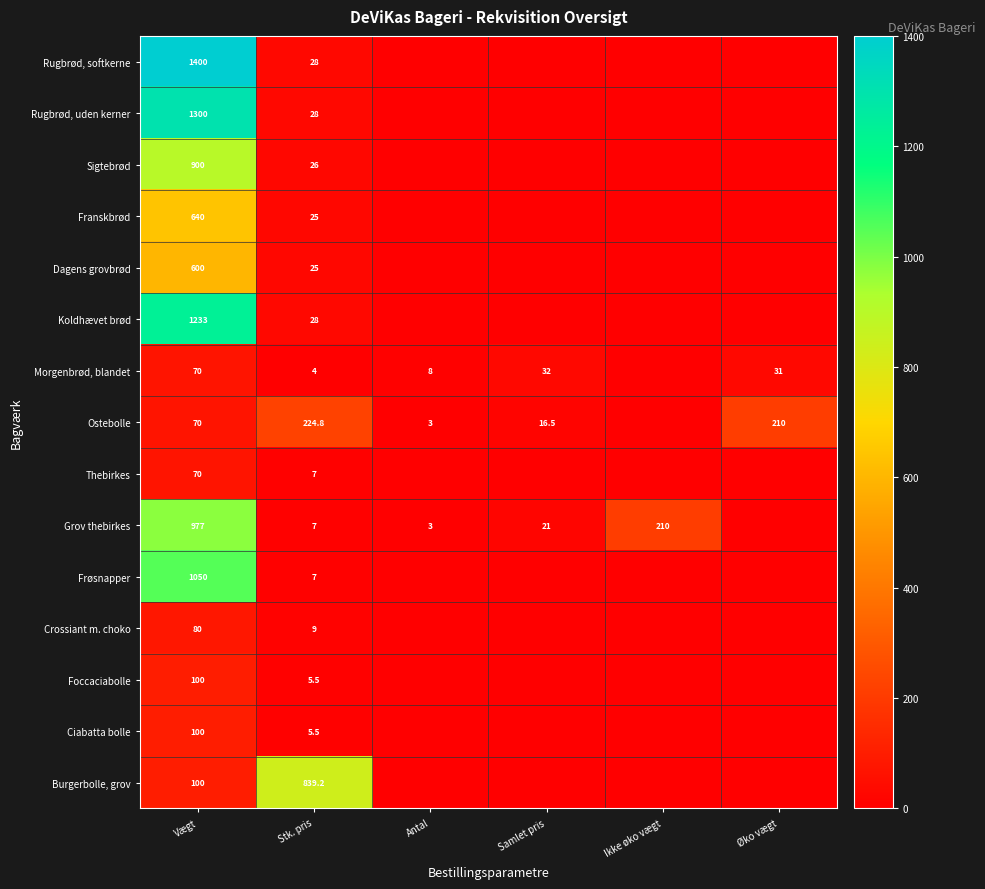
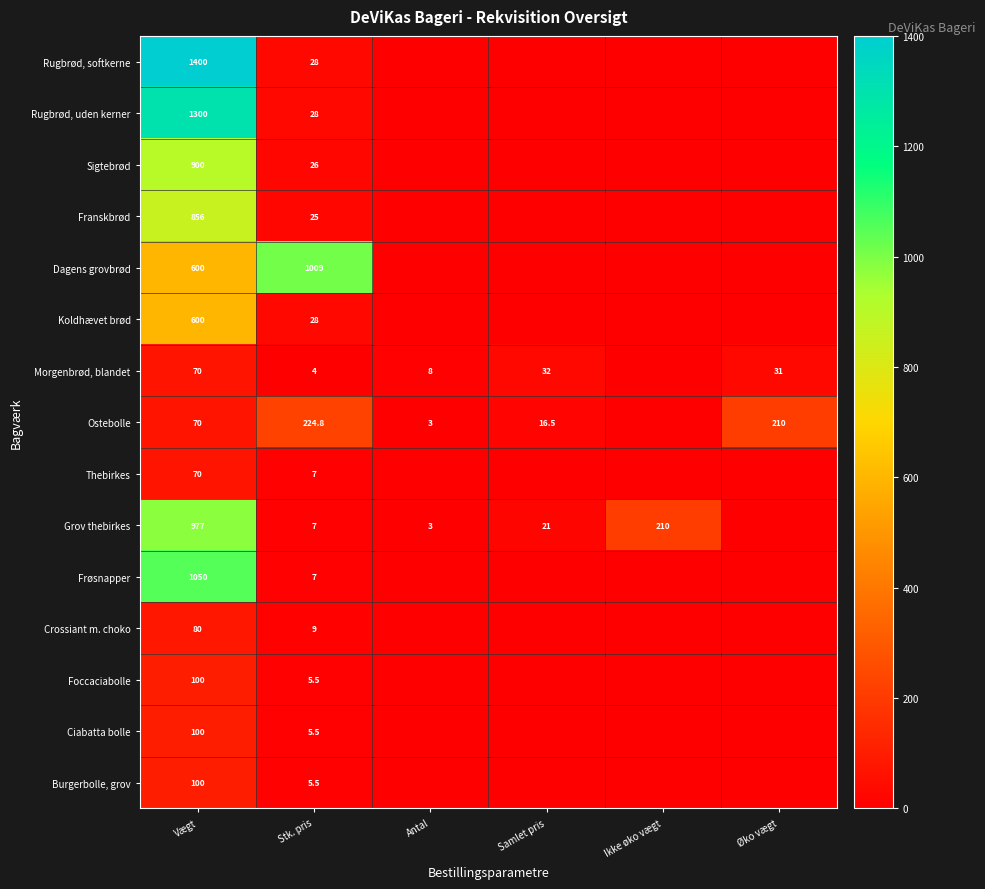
  {
    "Rugbrød, softkerne": {
      "Vægt": 1400,
      "Stk. pris": 28
    },
    "Rugbrød, uden kerner": {
      "Vægt": 1300,
      "Stk. pris": 28
    },
    "Sigtebrød": {
      "Vægt": 900,
      "Stk. pris": 26
    },
    "Franskbrød": {
-     "Vægt": 640,
+     "Vægt": 856,
      "Stk. pris": 25
    },
    "Dagens grovbrød": {
      "Vægt": 600,
-     "Stk. pris": 25
+     "Stk. pris": 1009
    },
    "Koldhævet brød": {
-     "Vægt": 1233,
+     "Vægt": 600,
      "Stk. pris": 28
    },
    "Morgenbrød, blandet": {
      "Vægt": 70,
      "Stk. pris": 4,
      "Antal": 8,
      "Samlet pris": 32,
      "Øko vægt": 31
    },
    "Ostebolle": {
      "Vægt": 70,
      "Stk. pris": 224.8,
      "Antal": 3,
      "Samlet pris": 16.5,
      "Øko vægt": 210
    },
    "Thebirkes": {
      "Vægt": 70,
      "Stk. pris": 7
    },
    "Grov thebirkes": {
      "Vægt": 977,
      "Stk. pris": 7,
      "Antal": 3,
      "Samlet pris": 21,
      "Ikke øko vægt": 210
    },
    "Frøsnapper": {
      "Vægt": 1050,
      "Stk. pris": 7
    },
    "Crossiant m. choko": {
      "Vægt": 80,
      "Stk. pris": 9
    },
    "Foccaciabolle": {
      "Vægt": 100,
      "Stk. pris": 5.5
    },
    "Ciabatta bolle": {
      "Vægt": 100,
      "Stk. pris": 5.5
    },
    "Burgerbolle, grov": {
      "Vægt": 100,
-     "Stk. pris": 839.2
+     "Stk. pris": 5.5
    }
  }
